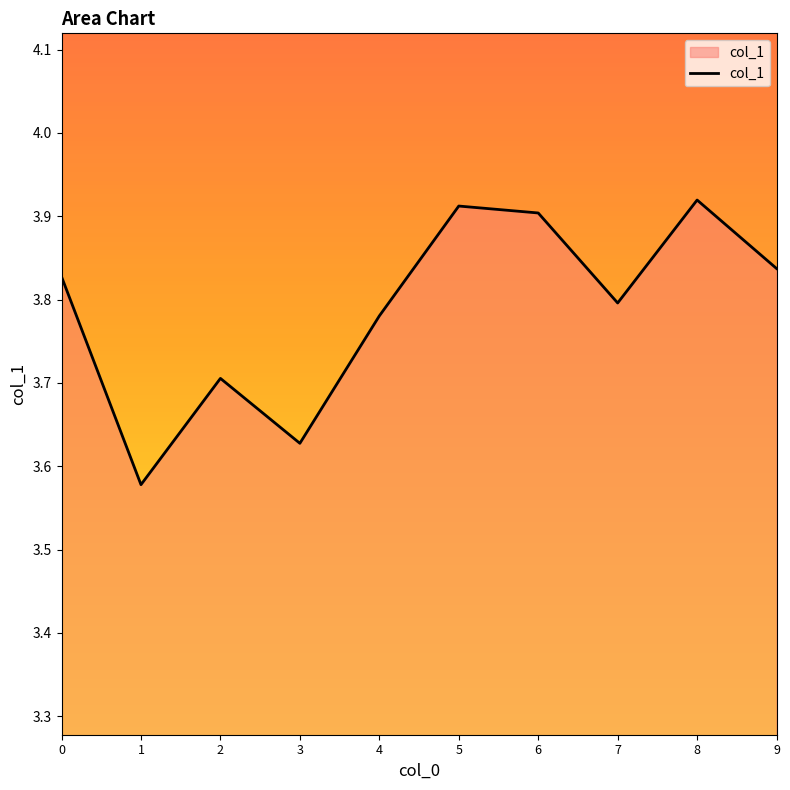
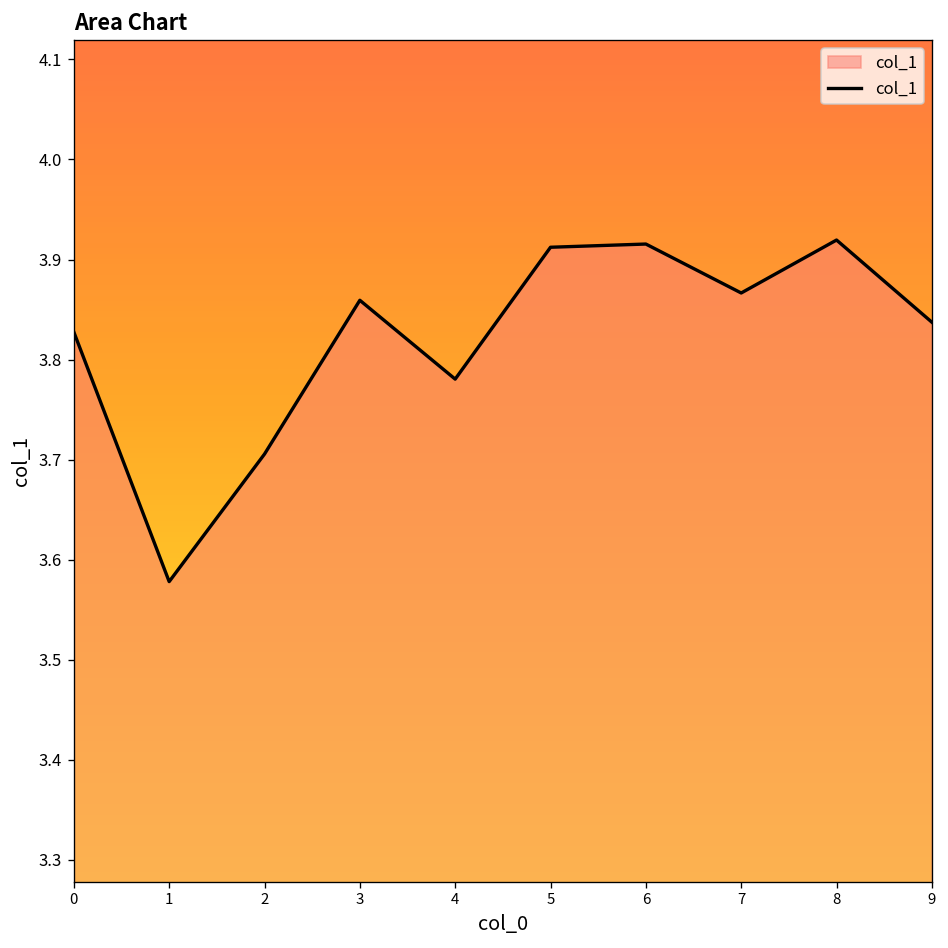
  {
    "0": 3.83,
    "1": 3.58,
    "2": 3.71,
-   "3": 3.63,
+   "3": 3.86,
    "4": 3.78,
    "5": 3.91,
-   "6": 3.90,
-   "7": 3.80,
+   "6": 3.92,
+   "7": 3.87,
    "8": 3.92,
    "9": 3.84
  }
